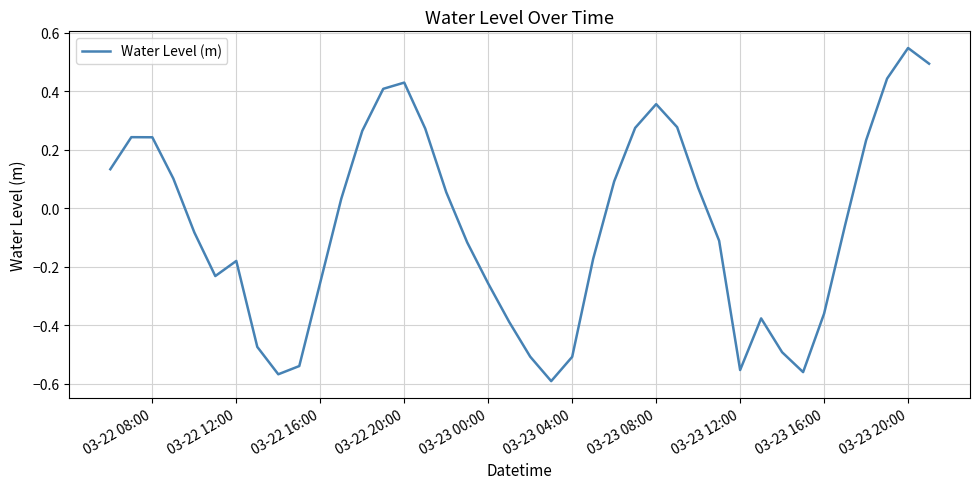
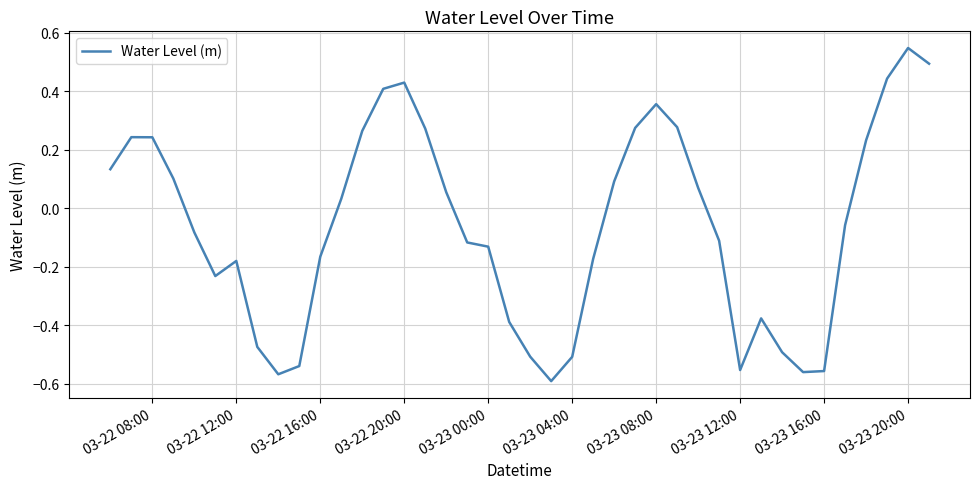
  {
    "03-22 08:00": 0.24,
    "03-22 12:00": -0.18,
-   "03-22 16:00": -0.25,
+   "03-22 16:00": -0.17,
    "03-22 20:00": 0.43,
-   "03-23 00:00": -0.26,
+   "03-23 00:00": -0.13,
    "03-23 04:00": -0.51,
    "03-23 08:00": 0.36,
    "03-23 12:00": -0.55,
-   "03-23 16:00": -0.36,
+   "03-23 16:00": -0.56,
    "03-23 20:00": 0.55
  }
